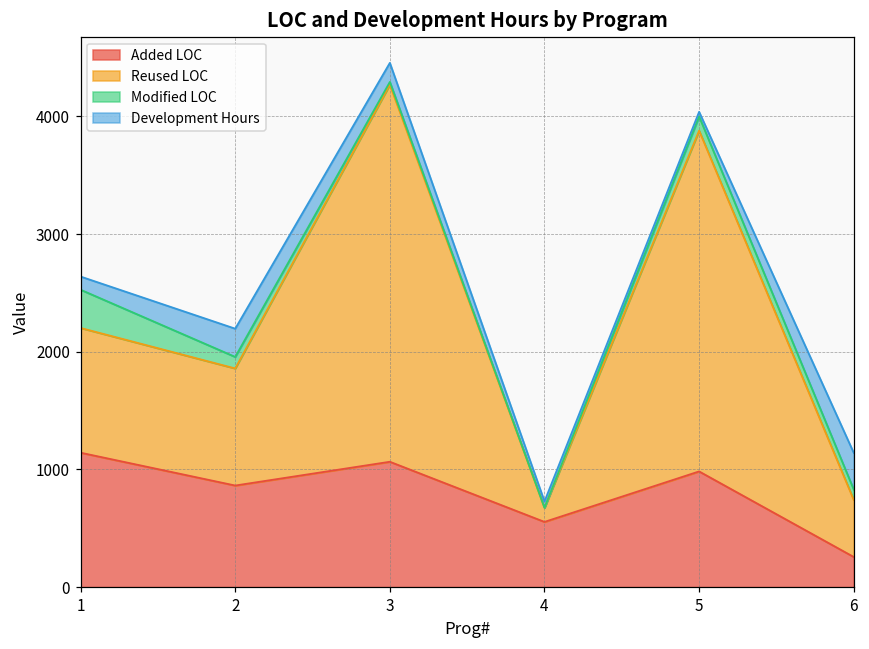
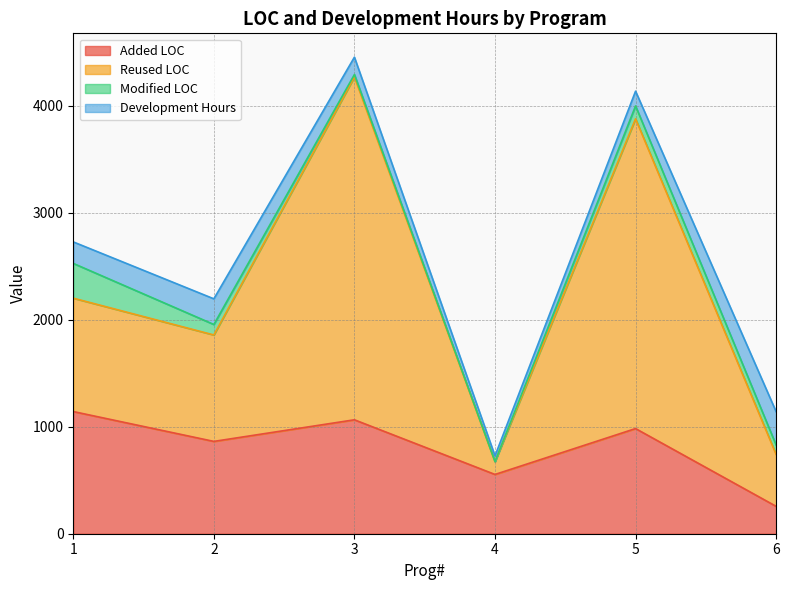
  {
    "Added LOC": {
      "1": 1140,
      "2": 860,
      "3": 1070,
      "4": 550,
      "5": 980,
      "6": 260
    },
    "Reused LOC": {
      "1": 1060,
      "2": 1000,
      "5": 2900,
      "6": 490
    },
    "Modified LOC": {
      "1": 330,
      "2": 100,
      "5": 120,
      "6": 90
    },
    "Development Hours": {
-     "1": 110,
+     "1": 200,
      "2": 240,
      "3": 160,
      "4": 50,
-     "5": 40,
+     "5": 140,
      "6": 310
    }
  }
